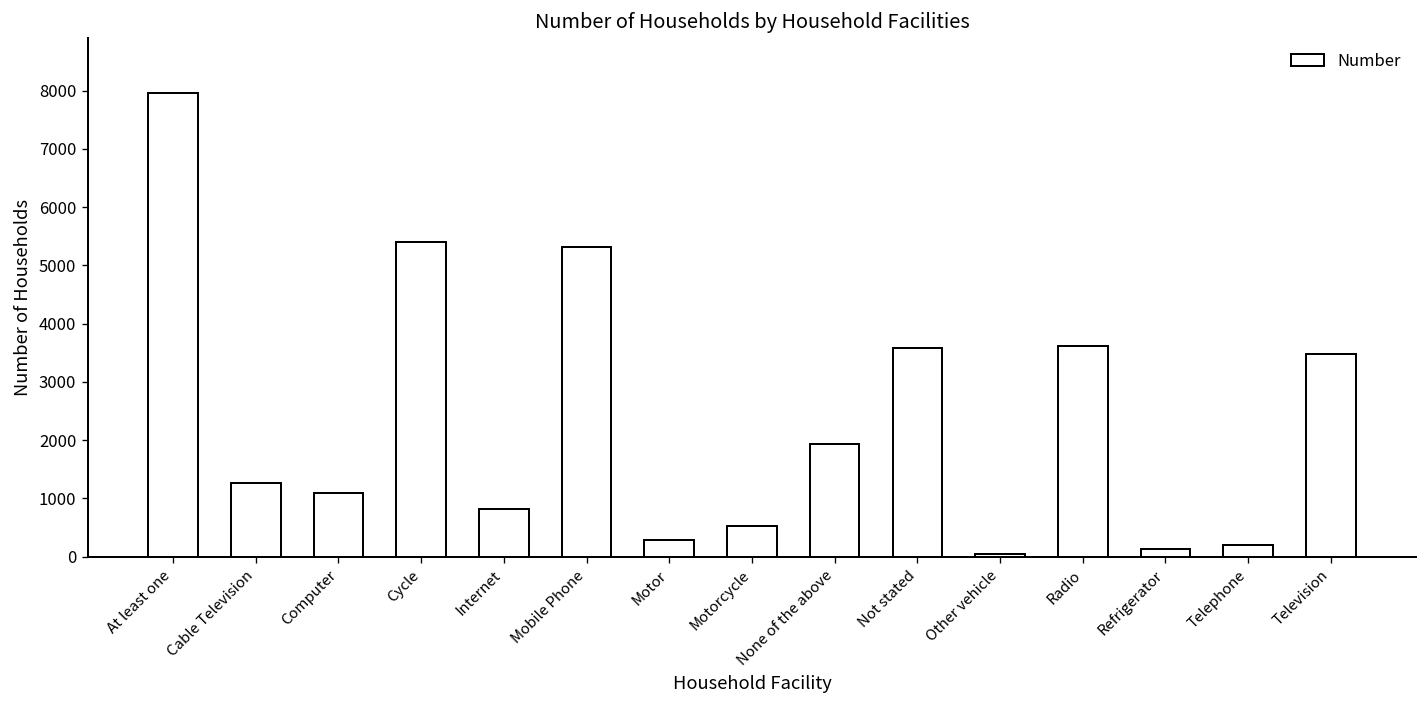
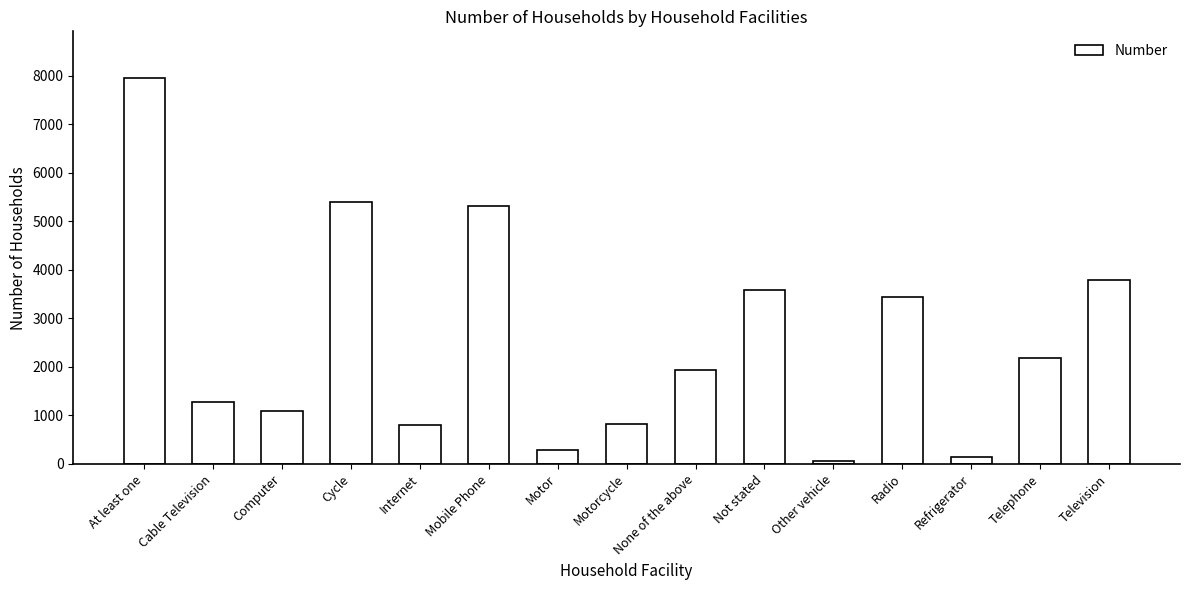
  {
    "At least one": 8000,
    "Cable Television": 1300,
    "Computer": 1100,
    "Cycle": 5400,
    "Internet": 800,
    "Mobile Phone": 5300,
    "Motor": 300,
-   "Motorcycle": 500,
+   "Motorcycle": 800,
    "None of the above": 1900,
    "Not stated": 3600,
    "Other vehicle": 100,
-   "Radio": 3600,
+   "Radio": 3400,
    "Refrigerator": 100,
-   "Telephone": 200,
-   "Television": 3500
+   "Telephone": 2200,
+   "Television": 3800
  }
